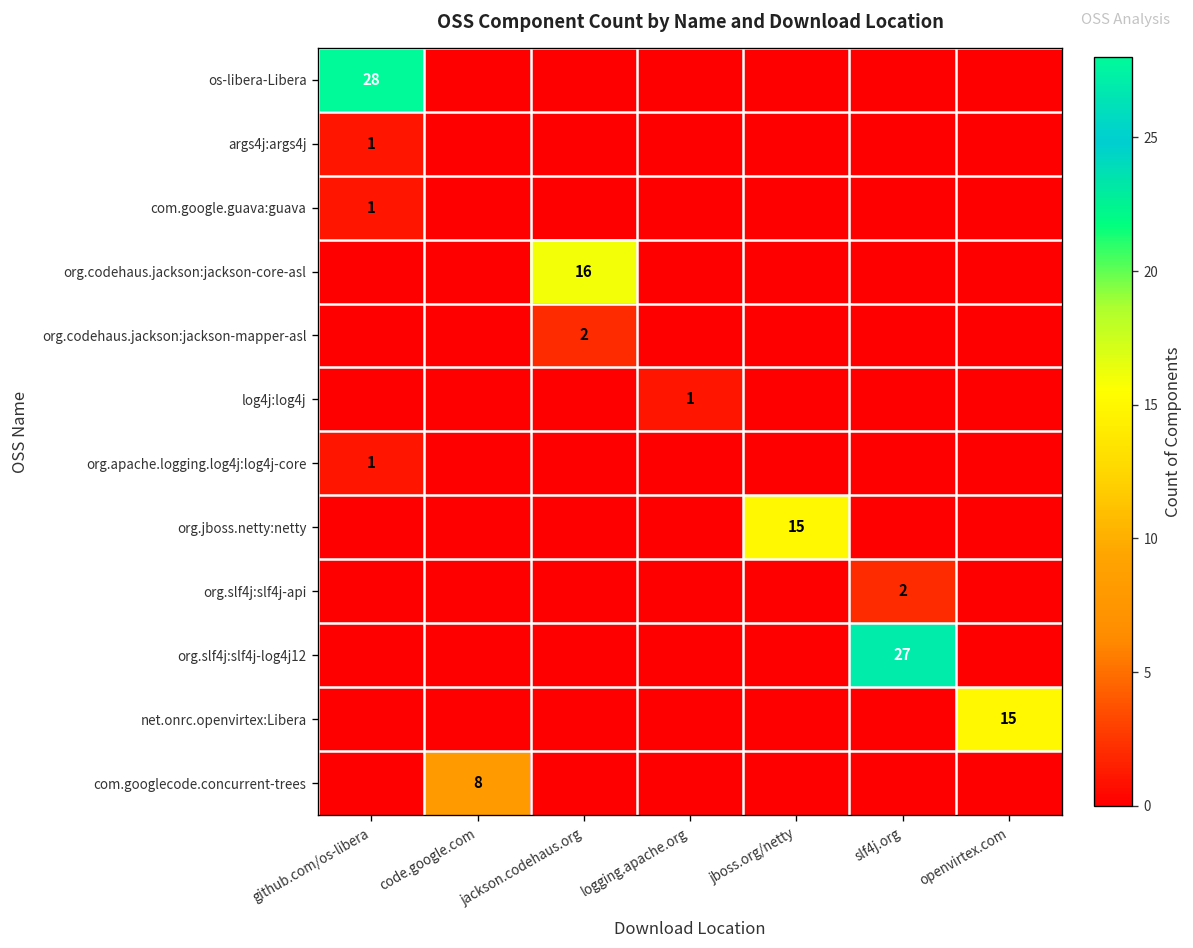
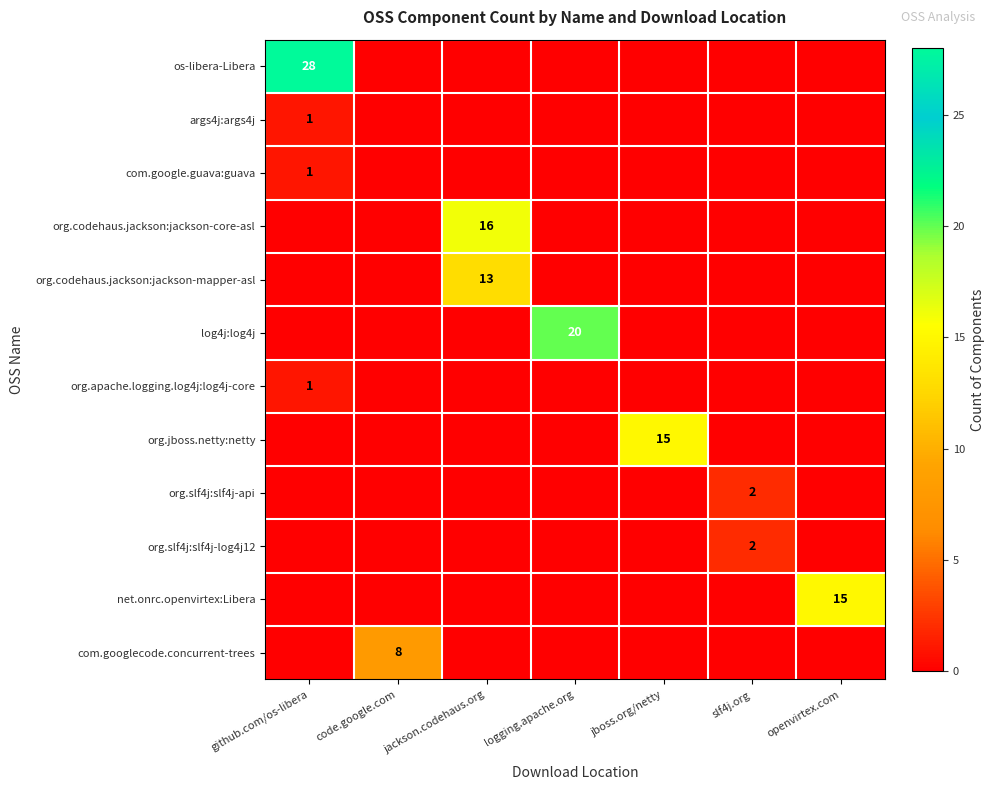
  {
    "os-libera-Libera": {
      "github.com/os-libera": 28
    },
    "args4j:args4j": {
      "github.com/os-libera": 1
    },
    "com.google.guava:guava": {
      "github.com/os-libera": 1
    },
    "org.codehaus.jackson:jackson-core-asl": {
      "jackson.codehaus.org": 16
    },
    "org.codehaus.jackson:jackson-mapper-asl": {
-     "jackson.codehaus.org": 2
+     "jackson.codehaus.org": 13
    },
    "log4j:log4j": {
-     "logging.apache.org": 1
+     "logging.apache.org": 20
    },
    "org.apache.logging.log4j:log4j-core": {
      "github.com/os-libera": 1
    },
    "org.jboss.netty:netty": {
      "jboss.org/netty": 15
    },
    "org.slf4j:slf4j-api": {
      "slf4j.org": 2
    },
    "org.slf4j:slf4j-log4j12": {
-     "slf4j.org": 27
+     "slf4j.org": 2
    },
    "net.onrc.openvirtex:Libera": {
      "openvirtex.com": 15
    },
    "com.googlecode.concurrent-trees": {
      "code.google.com": 8
    }
  }
